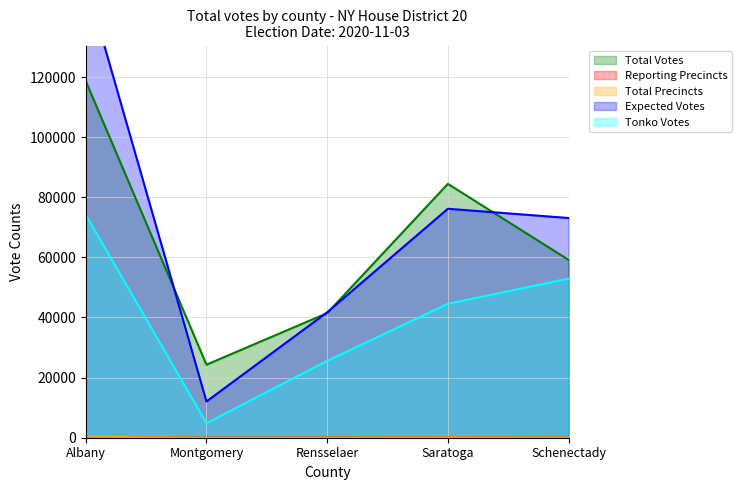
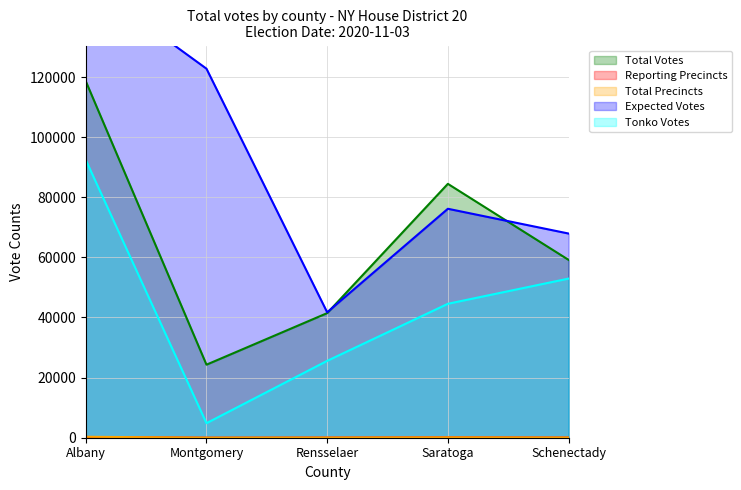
  {
    "Total Votes": {
      "Albany": 119000,
      "Montgomery": 24000,
      "Saratoga": 84000,
      "Schenectady": 59000
    },
    "Total Precincts": {
      "Albany": 0,
      "Montgomery": 0,
      "Rensselaer": 0,
      "Saratoga": 0,
      "Schenectady": 0
    },
    "Expected Votes": {
-     "Montgomery": 12000,
+     "Montgomery": 123000,
      "Saratoga": 76000,
-     "Schenectady": 73000
+     "Schenectady": 68000
    },
    "Tonko Votes": {
-     "Albany": 74000,
+     "Albany": 92000,
      "Montgomery": 5000,
      "Rensselaer": 26000,
      "Saratoga": 45000,
      "Schenectady": 53000
    }
  }
